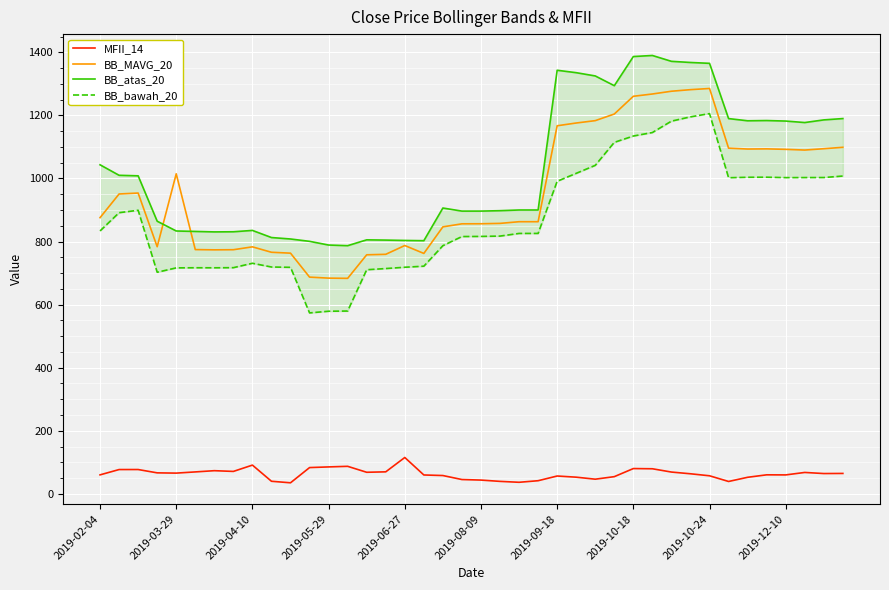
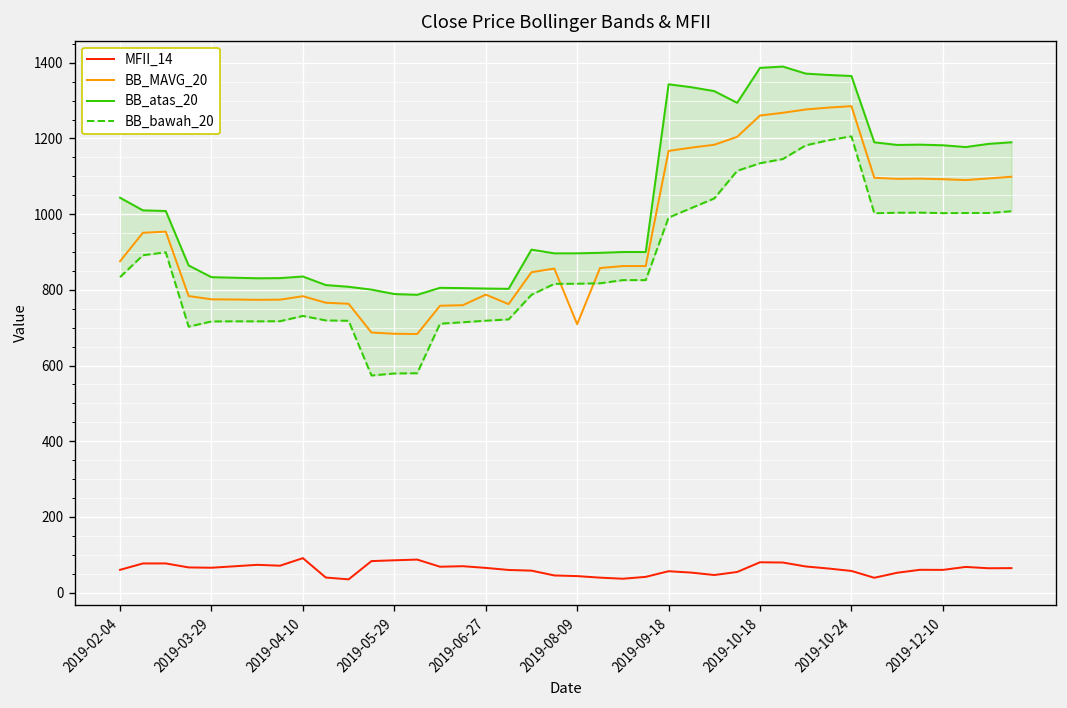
  {
    "MFII_14": {
      "2019-02-04": 60,
      "2019-03-29": 70,
      "2019-04-10": 90,
      "2019-05-29": 90,
-     "2019-06-27": 120,
+     "2019-06-27": 70,
      "2019-08-09": 40,
      "2019-09-18": 60,
      "2019-10-18": 80,
      "2019-10-24": 60,
      "2019-12-10": 60
    },
    "BB_MAVG_20": {
      "2019-02-04": 880,
-     "2019-03-29": 1010,
+     "2019-03-29": 770,
      "2019-04-10": 780,
      "2019-05-29": 680,
      "2019-06-27": 790,
-     "2019-08-09": 860,
+     "2019-08-09": 710,
      "2019-09-18": 1170,
      "2019-10-18": 1260,
      "2019-10-24": 1290,
      "2019-12-10": 1090
    }
  }
